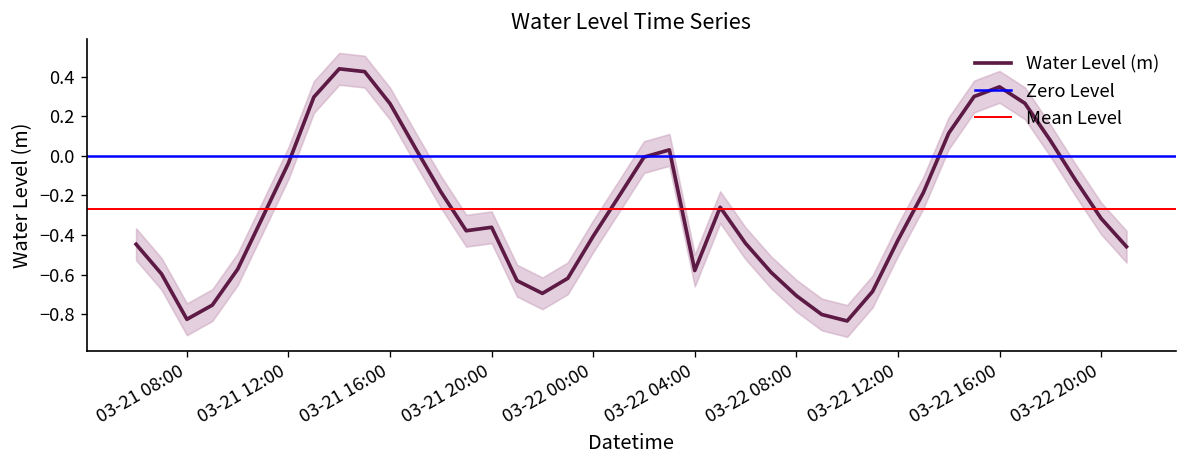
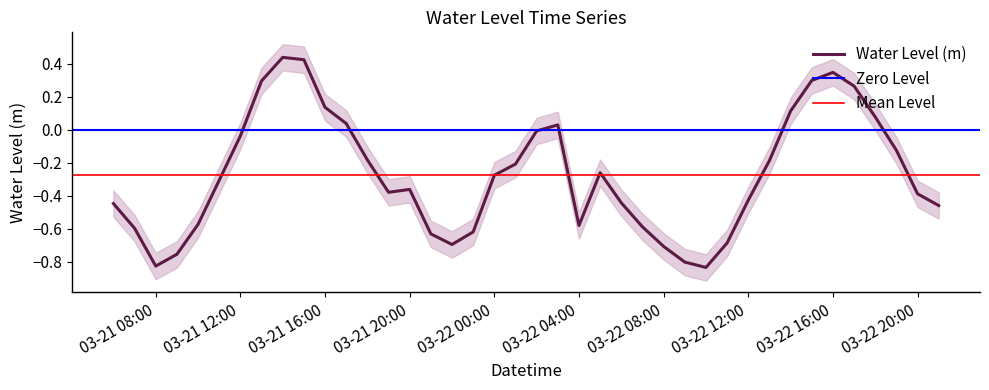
  {
    "Water Level (m)": {
      "03-21 08:00": -0.83,
      "03-21 12:00": -0.04,
-     "03-21 16:00": 0.26,
+     "03-21 16:00": 0.14,
      "03-21 20:00": -0.36,
-     "03-22 00:00": -0.41,
+     "03-22 00:00": -0.27,
      "03-22 04:00": -0.58,
      "03-22 08:00": -0.71,
      "03-22 12:00": -0.43,
      "03-22 16:00": 0.35,
-     "03-22 20:00": -0.32
+     "03-22 20:00": -0.39
    }
  }
